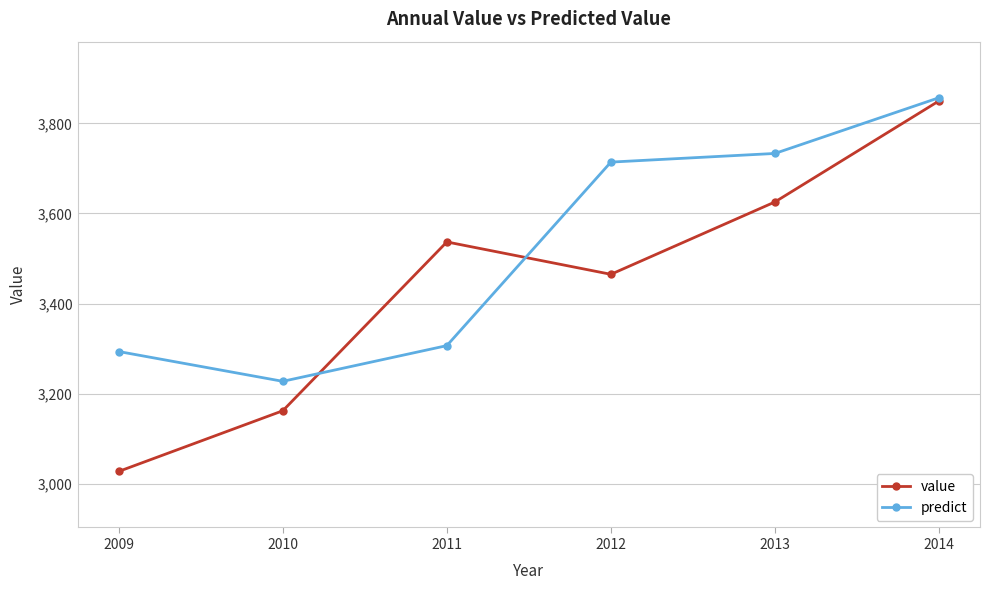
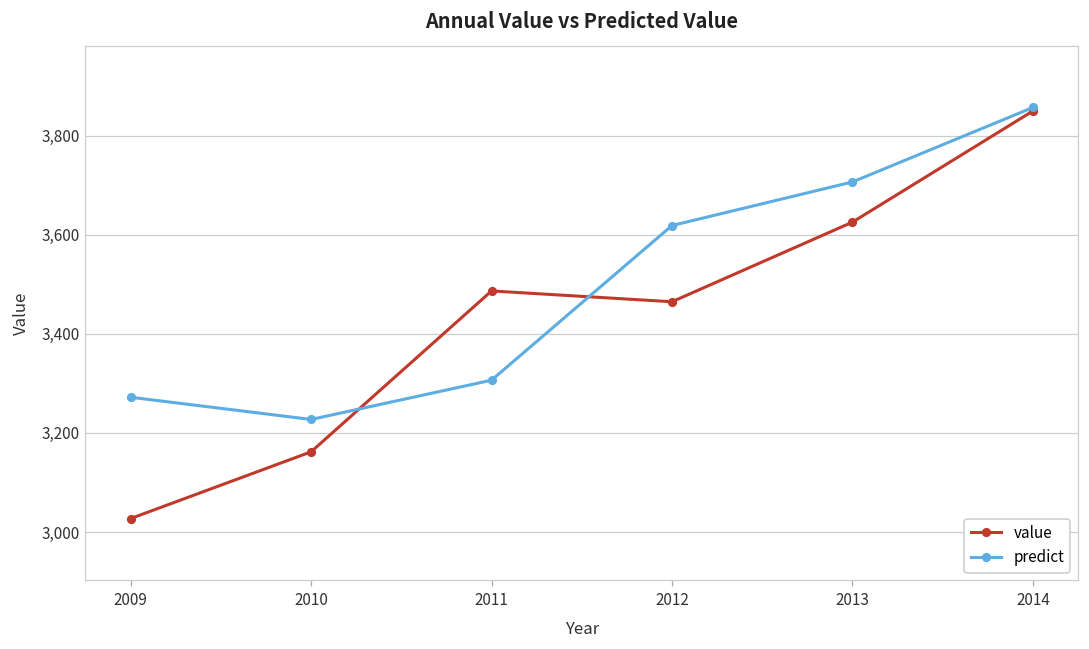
  {
    "value": {
      "2009": "3,030",
      "2010": "3,160",
-     "2011": "3,540",
+     "2011": "3,490",
      "2012": "3,460",
      "2013": "3,630",
      "2014": "3,850"
    },
    "predict": {
-     "2009": "3,290",
+     "2009": "3,270",
      "2010": "3,230",
      "2011": "3,310",
-     "2012": "3,710",
-     "2013": "3,730",
+     "2012": "3,620",
+     "2013": "3,710",
      "2014": "3,860"
    }
  }
